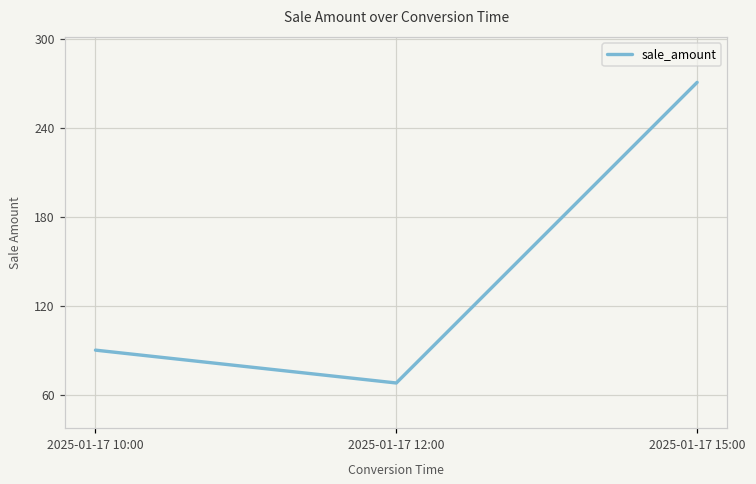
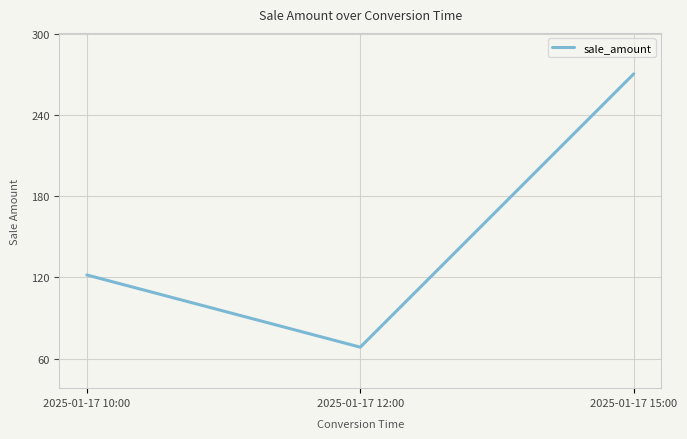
  {
-   "2025-01-17 10:00": 91,
+   "2025-01-17 10:00": 122,
    "2025-01-17 12:00": 68,
    "2025-01-17 15:00": 271
  }
